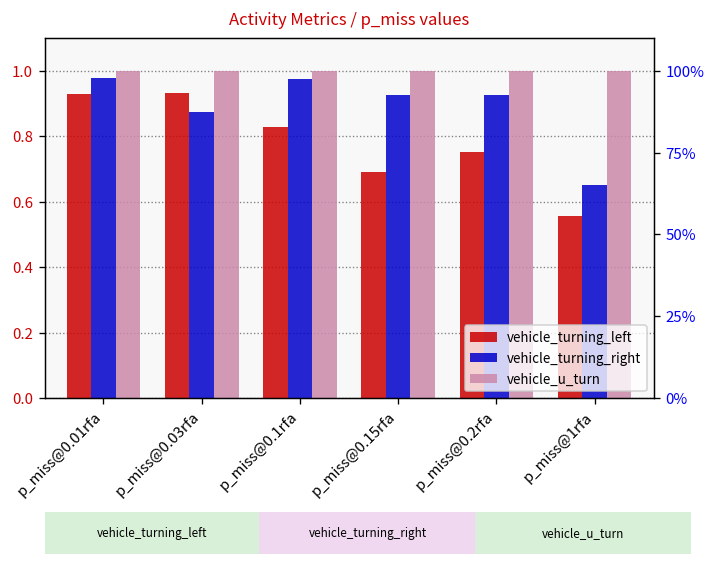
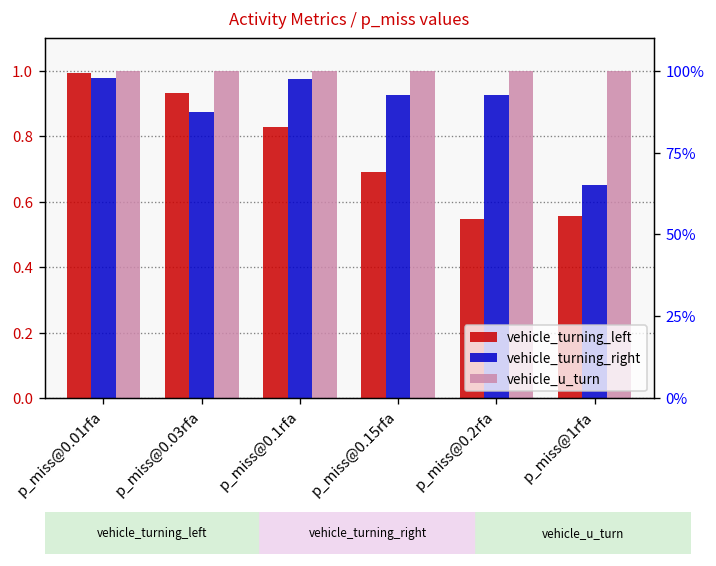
  {
    "vehicle_turning_left": {
-     "p_miss@0.01rfa": 0.93,
+     "p_miss@0.01rfa": 0.99,
      "p_miss@0.03rfa": 0.93,
      "p_miss@0.1rfa": 0.83,
      "p_miss@0.15rfa": 0.69,
-     "p_miss@0.2rfa": 0.75,
+     "p_miss@0.2rfa": 0.55,
      "p_miss@1rfa": 0.56
    },
    "vehicle_turning_right": {
      "p_miss@0.01rfa": 0.98,
      "p_miss@0.03rfa": 0.87,
      "p_miss@0.1rfa": 0.97,
      "p_miss@0.15rfa": 0.93,
      "p_miss@0.2rfa": 0.93,
      "p_miss@1rfa": 0.65
    },
    "vehicle_u_turn": {
      "p_miss@0.01rfa": 1.00,
      "p_miss@0.03rfa": 1.00,
      "p_miss@0.1rfa": 1.00,
      "p_miss@0.15rfa": 1.00,
      "p_miss@0.2rfa": 1.00,
      "p_miss@1rfa": 1.00
    }
  }
